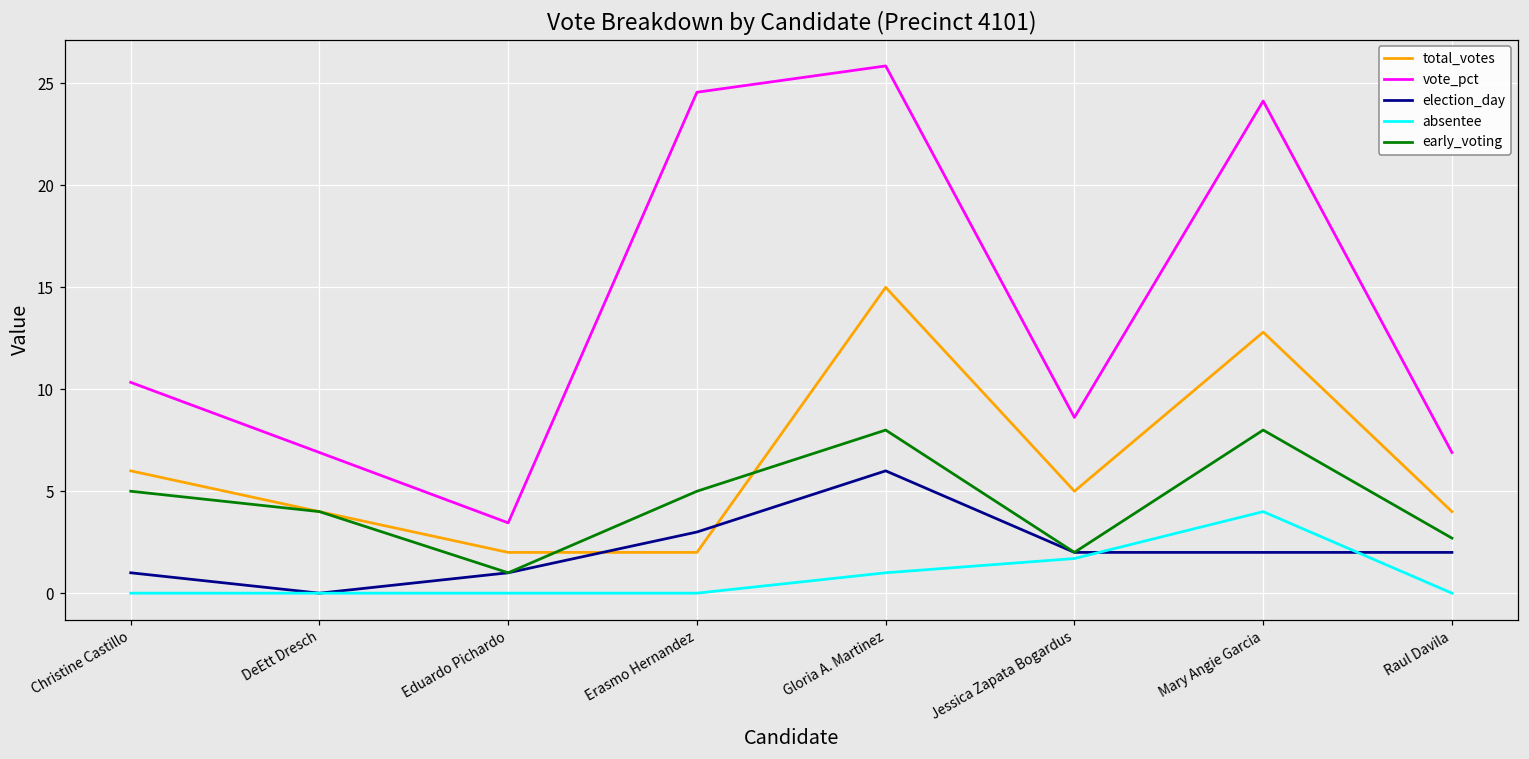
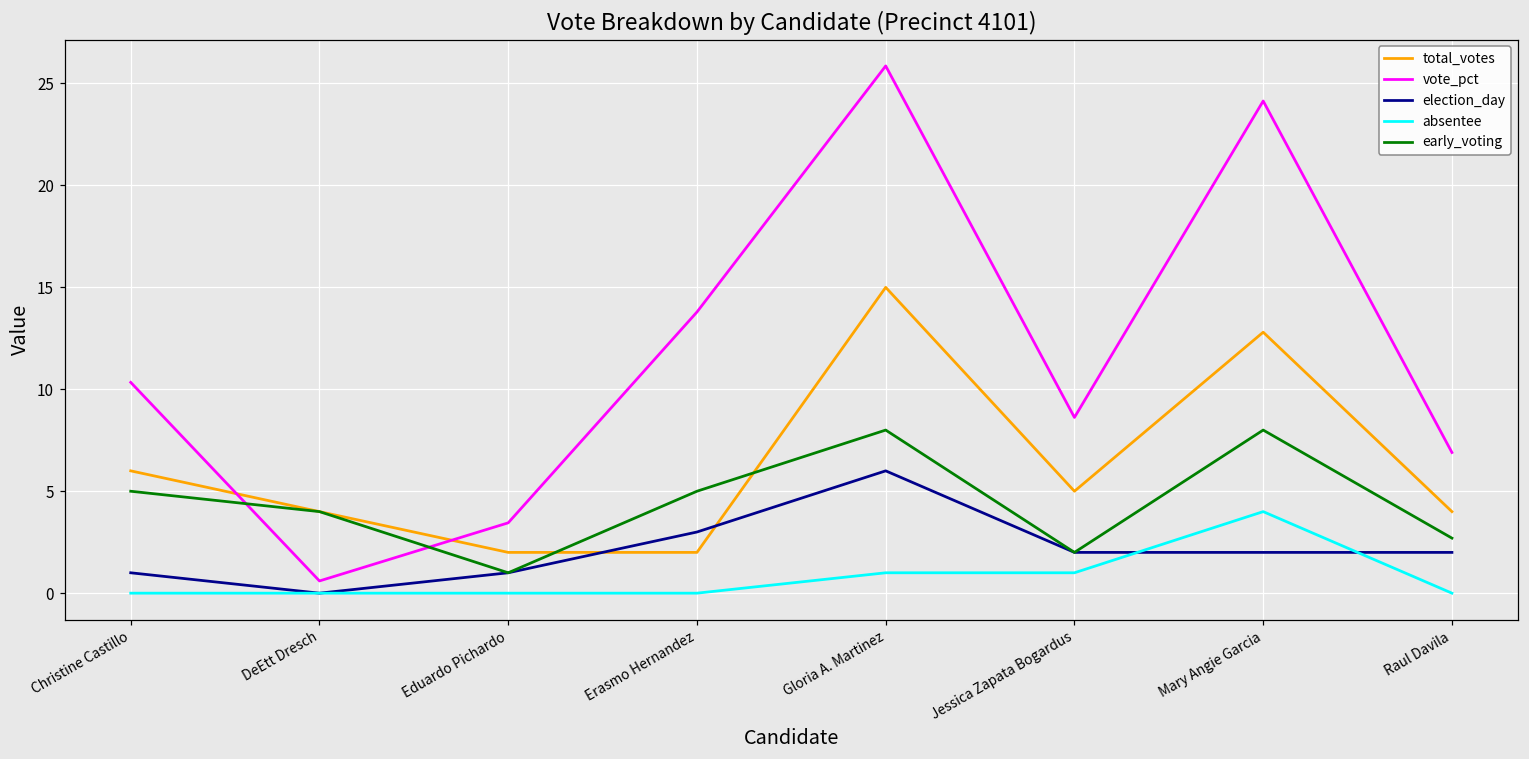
  {
    "total_votes": {
      "Christine Castillo": 6.0,
      "Eduardo Pichardo": 2.0,
      "Erasmo Hernandez": 2.0,
      "Gloria A. Martinez": 15.0,
      "Jessica Zapata Bogardus": 5.0,
      "Mary Angie Garcia": 12.8,
      "Raul Davila": 4.0
    },
    "vote_pct": {
      "Christine Castillo": 10.3,
-     "DeEtt Dresch": 6.9,
+     "DeEtt Dresch": 0.6,
      "Eduardo Pichardo": 3.5,
-     "Erasmo Hernandez": 24.6,
+     "Erasmo Hernandez": 13.8,
      "Gloria A. Martinez": 25.9,
      "Jessica Zapata Bogardus": 8.6,
      "Mary Angie Garcia": 24.1,
      "Raul Davila": 6.9
    },
    "election_day": {
      "Christine Castillo": 1.0,
      "Erasmo Hernandez": 3.0,
      "Gloria A. Martinez": 6.0,
      "Mary Angie Garcia": 2.0,
      "Raul Davila": 2.0
    },
    "absentee": {
      "Christine Castillo": 0.0,
      "Eduardo Pichardo": 0.0,
      "Erasmo Hernandez": 0.0,
      "Gloria A. Martinez": 1.0,
-     "Jessica Zapata Bogardus": 1.7,
+     "Jessica Zapata Bogardus": 1.0,
      "Mary Angie Garcia": 4.0,
      "Raul Davila": 0.0
    },
    "early_voting": {
      "Christine Castillo": 5.0,
      "Erasmo Hernandez": 5.0,
      "Gloria A. Martinez": 8.0,
      "Mary Angie Garcia": 8.0,
      "Raul Davila": 2.7
    }
  }
